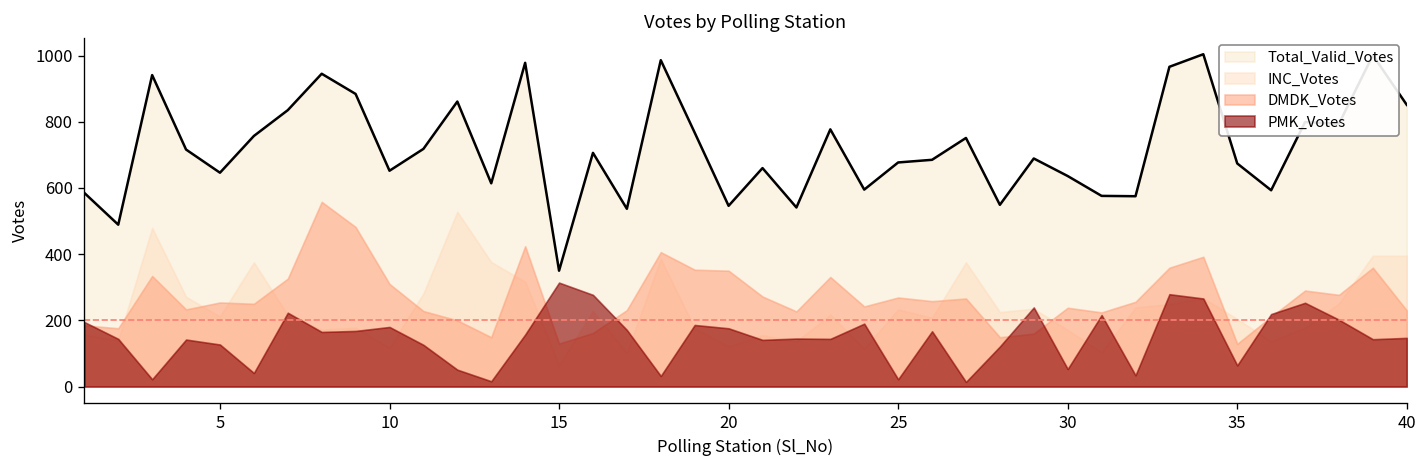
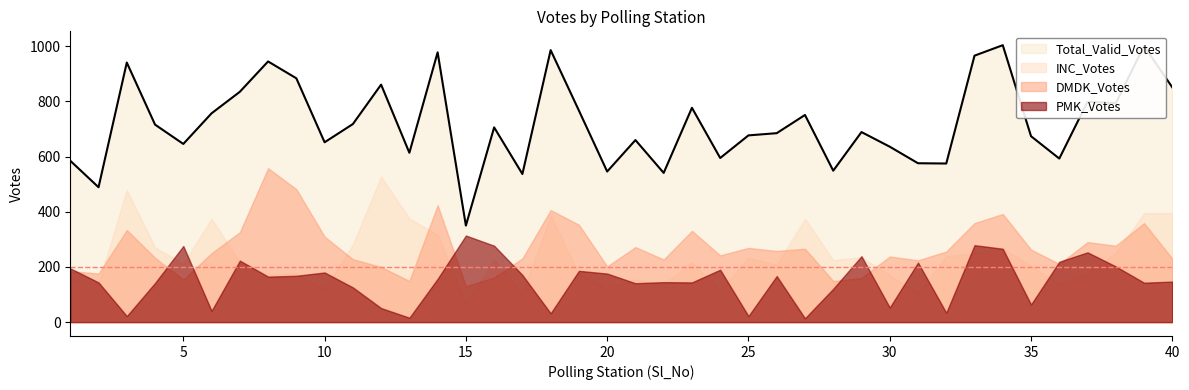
  {
    "DMDK_Votes": {
-     "5": 250,
+     "5": 150,
      "10": 310,
      "15": 130,
-     "20": 350,
+     "20": 200,
      "25": 270,
      "30": 240,
-     "35": 130,
+     "35": 260,
      "40": 230
    },
    "PMK_Votes": {
-     "5": 130,
+     "5": 280,
      "10": 180,
      "15": 310,
      "20": 180,
      "25": 20,
      "30": 50,
      "35": 60,
      "40": 150
    }
  }
